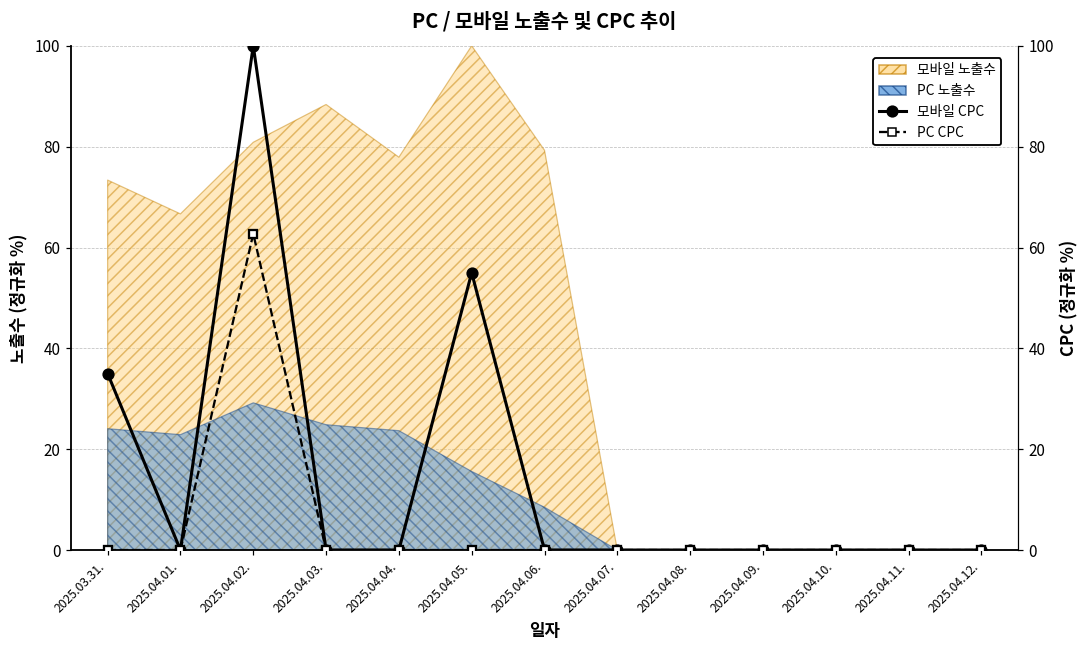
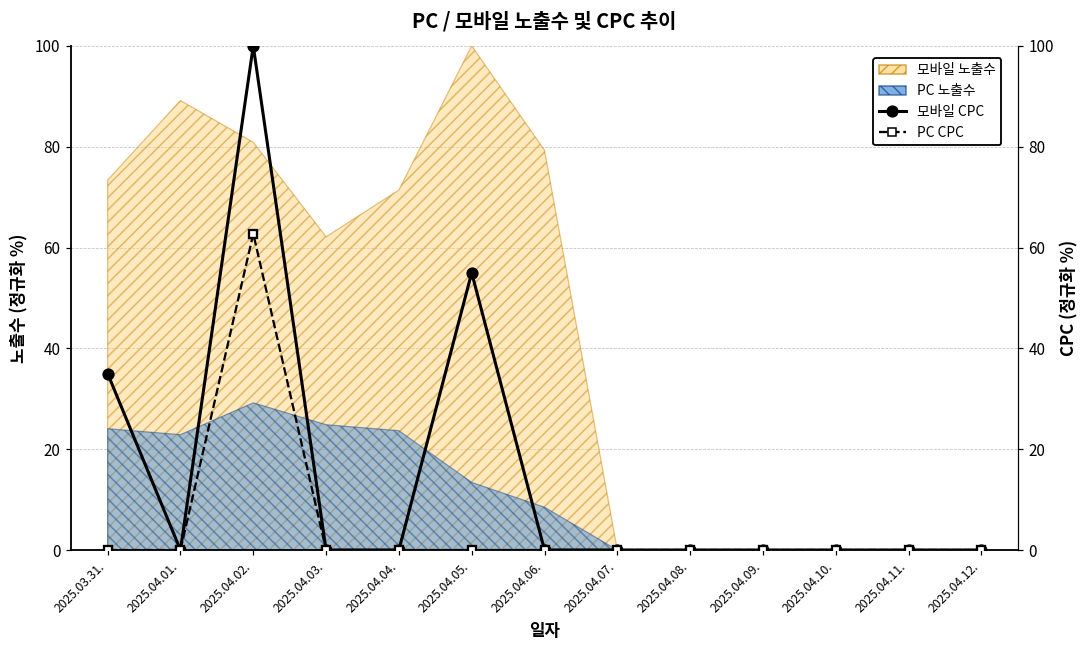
  {
    "모바일 노출수": {
      "2025.03.31.": 73,
-     "2025.04.01.": 67,
+     "2025.04.01.": 89,
      "2025.04.02.": 81,
-     "2025.04.03.": 88,
-     "2025.04.04.": 78,
+     "2025.04.03.": 62,
+     "2025.04.04.": 71,
      "2025.04.05.": 100,
      "2025.04.06.": 79
    },
    "PC 노출수": {
      "2025.03.31.": 24,
      "2025.04.01.": 23,
      "2025.04.02.": 29,
      "2025.04.03.": 25,
      "2025.04.04.": 24,
-     "2025.04.05.": 16,
+     "2025.04.05.": 13,
      "2025.04.06.": 8
    }
  }
